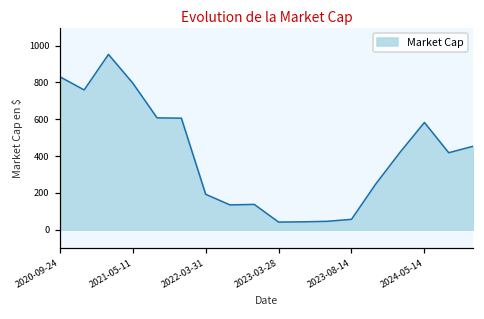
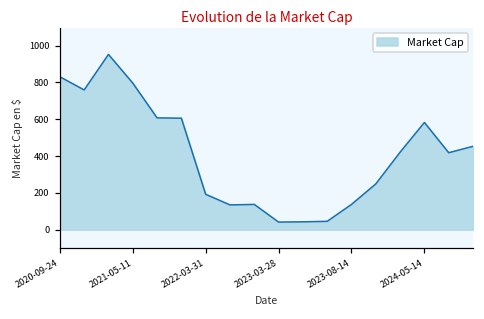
  {
    "2020-09-24": 830,
    "2021-05-11": 800,
    "2022-03-31": 190,
    "2023-03-28": 40,
-   "2023-08-14": 60,
+   "2023-08-14": 140,
    "2024-05-14": 580
  }
